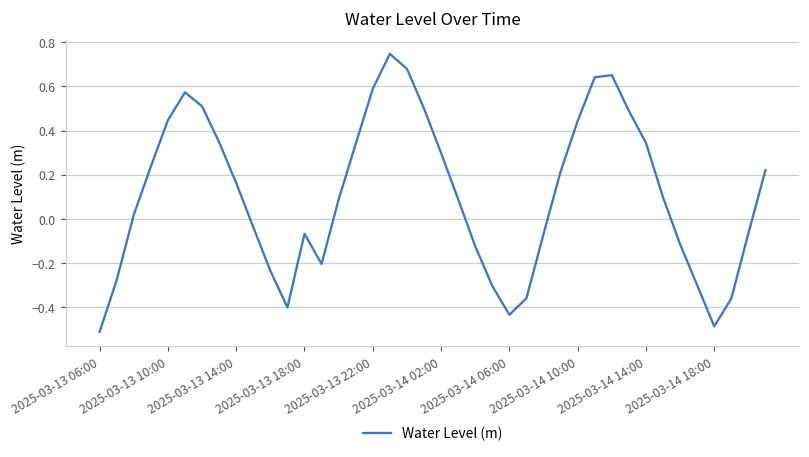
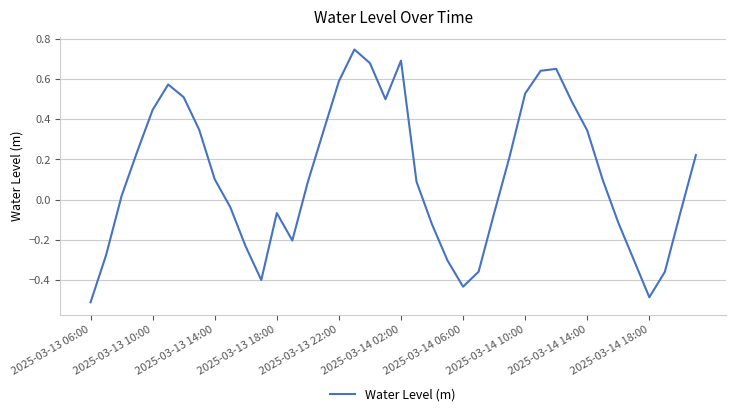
  {
    "2025-03-13 06:00": -0.51,
    "2025-03-13 10:00": 0.45,
-   "2025-03-13 14:00": 0.16,
+   "2025-03-13 14:00": 0.10,
    "2025-03-13 18:00": -0.07,
    "2025-03-13 22:00": 0.59,
-   "2025-03-14 02:00": 0.30,
+   "2025-03-14 02:00": 0.69,
    "2025-03-14 06:00": -0.43,
-   "2025-03-14 10:00": 0.44,
+   "2025-03-14 10:00": 0.53,
    "2025-03-14 14:00": 0.34,
    "2025-03-14 18:00": -0.49
  }
